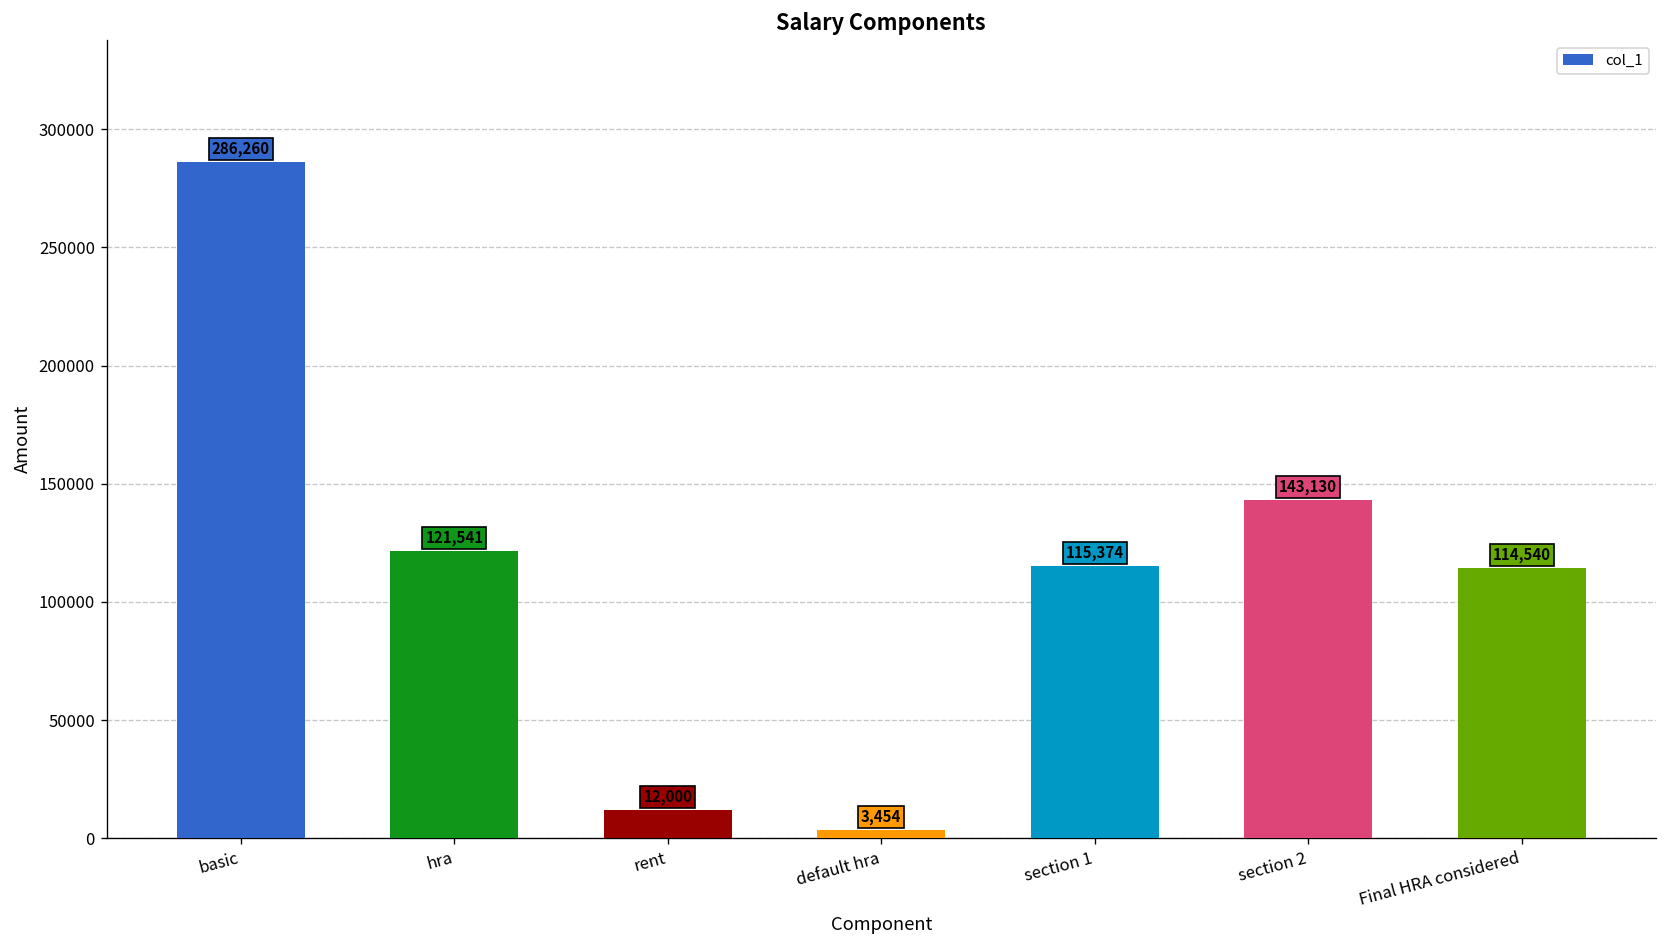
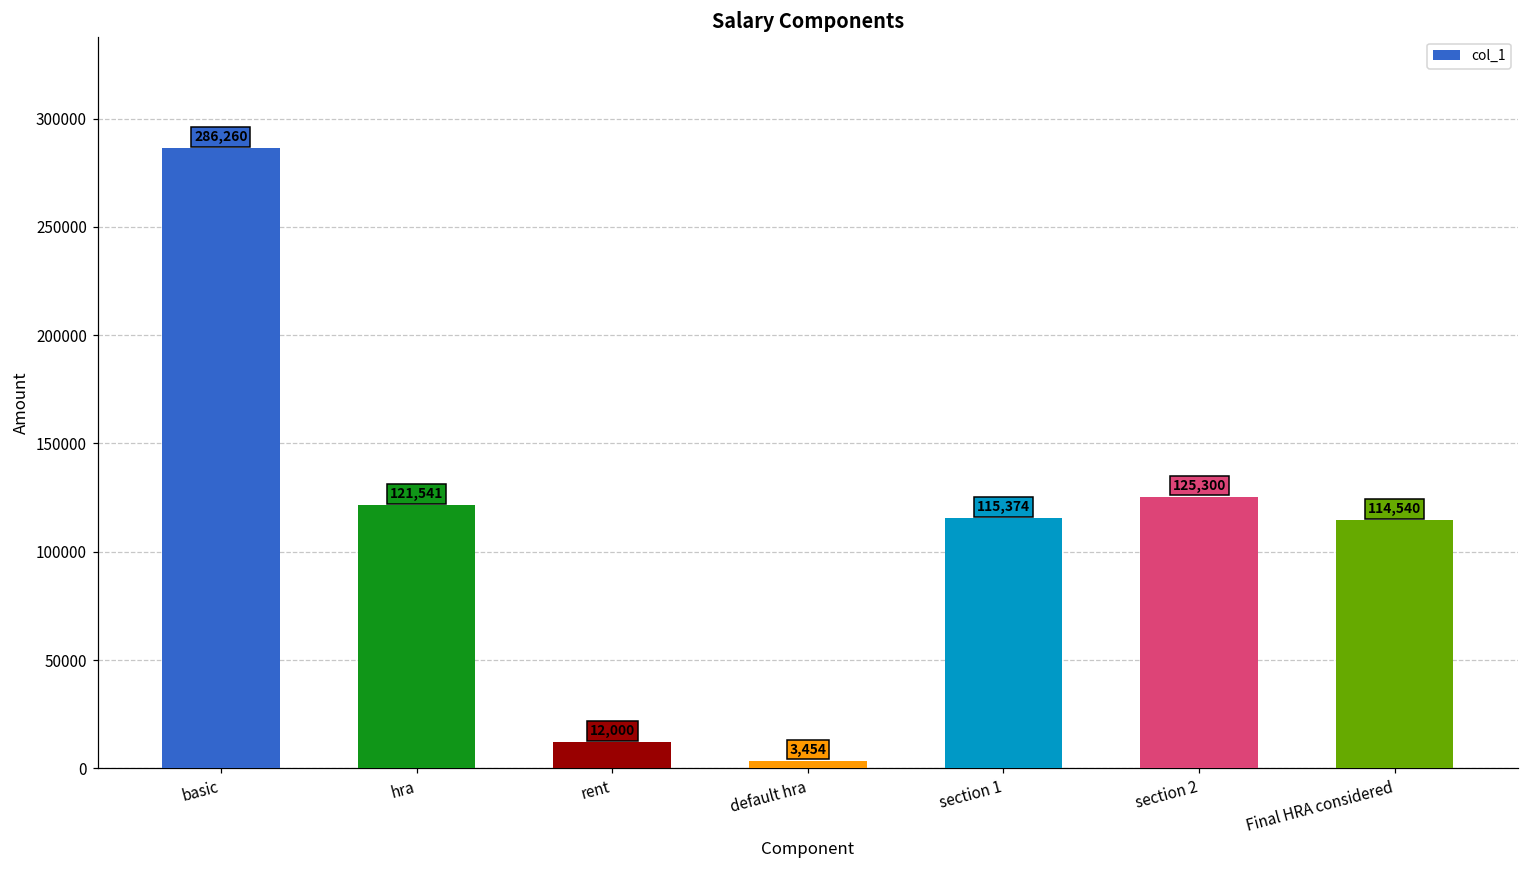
  {
-   "section 2": "143,130"
+   "section 2": "125,300"
  }
